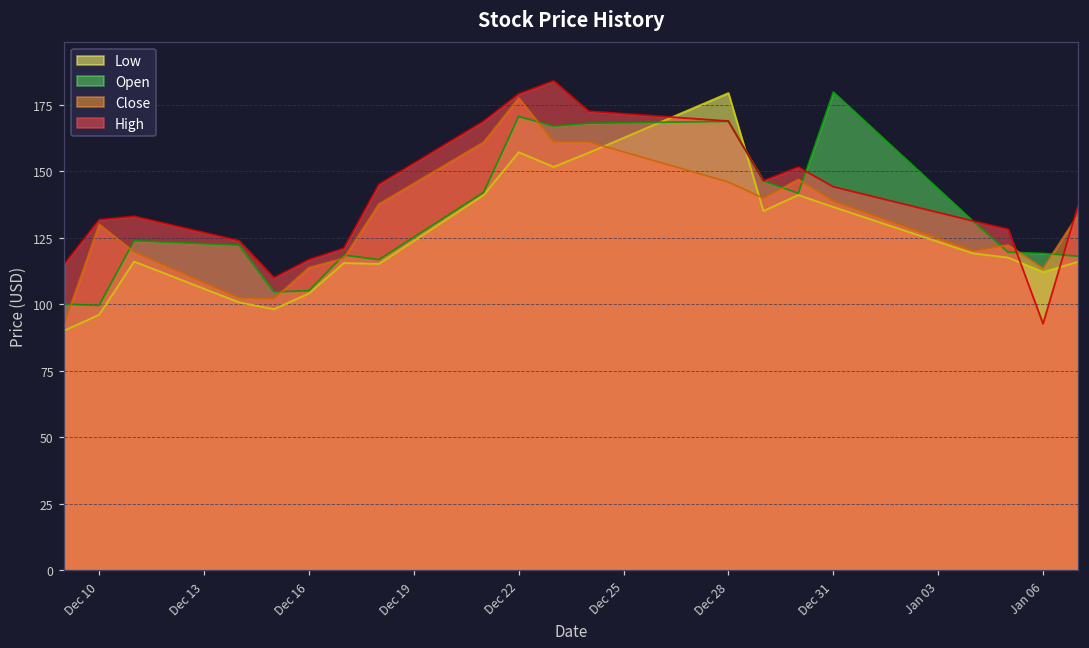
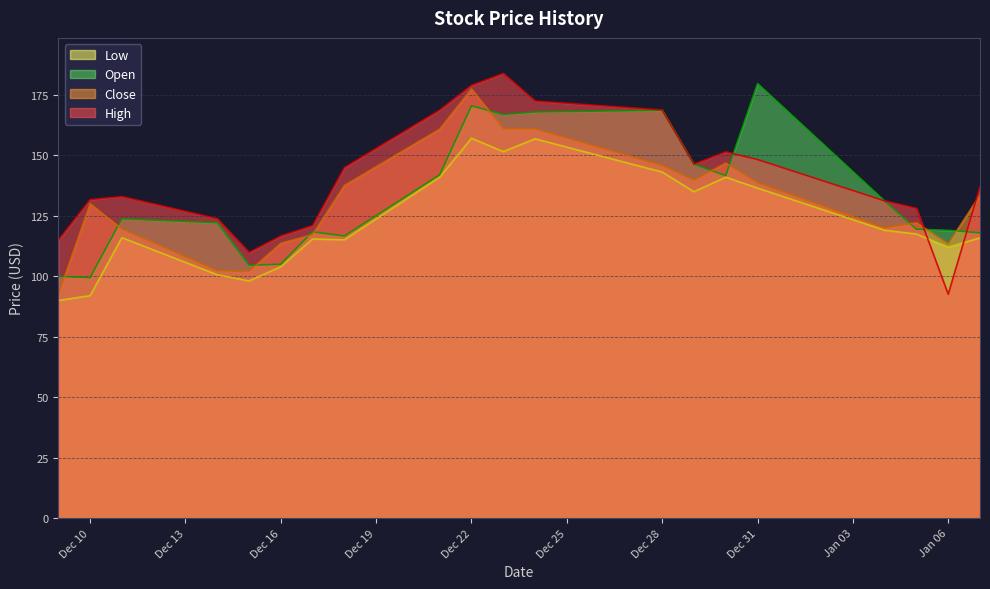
  {
    "Low": {
-     "Dec 10": 96,
+     "Dec 10": 92,
      "Dec 22": 157,
-     "Dec 28": 179,
+     "Dec 28": 143,
      "Dec 31": 137,
      "Jan 06": 112
    },
    "Open": {
      "Dec 10": 99,
      "Dec 22": 171,
      "Dec 31": 180,
      "Jan 06": 119
    },
    "Close": {
      "Dec 10": 130,
      "Dec 16": 114,
      "Dec 22": 177,
      "Dec 28": 146,
      "Dec 31": 139,
      "Jan 06": 113
    },
    "High": {
      "Dec 10": 132,
      "Dec 16": 117,
      "Dec 22": 179,
-     "Dec 31": 144,
+     "Dec 31": 148,
      "Jan 06": 93
    }
  }
